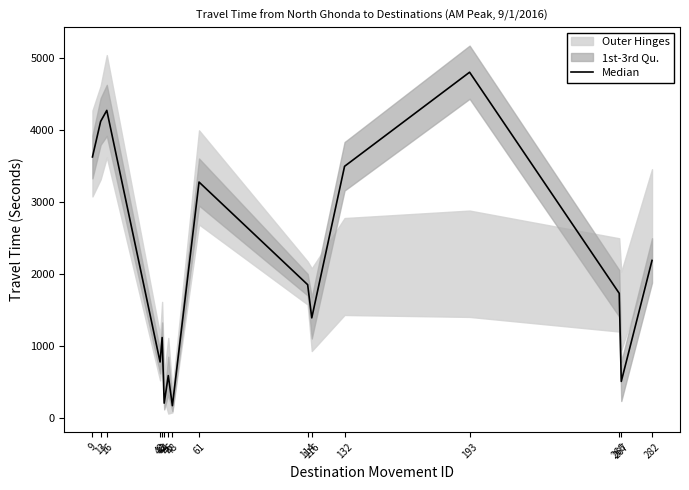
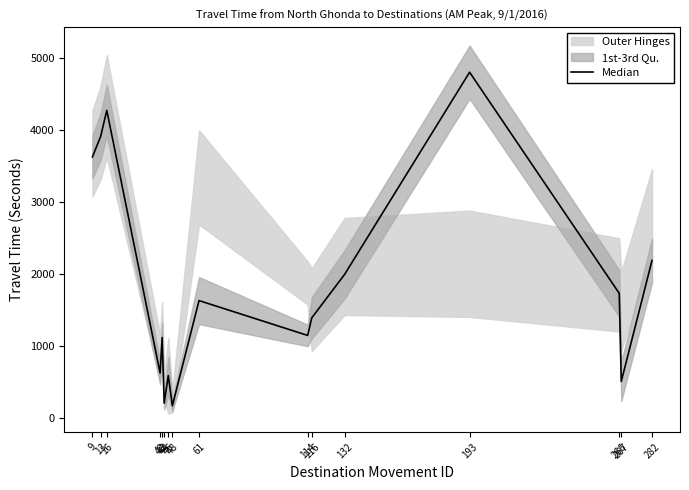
  {
    "Median": {
      "9": 3600,
-     "13": 4100,
+     "13": 3900,
      "16": 4300,
-     "42": 800,
+     "42": 600,
      "43": 1100,
      "44": 200,
      "46": 600,
      "48": 200,
-     "61": 3300,
-     "114": 1900,
+     "61": 1600,
+     "114": 1100,
      "116": 1400,
-     "132": 3500,
+     "132": 2000,
      "193": 4800,
      "266": 1700,
      "267": 500,
      "282": 2200
    }
  }
